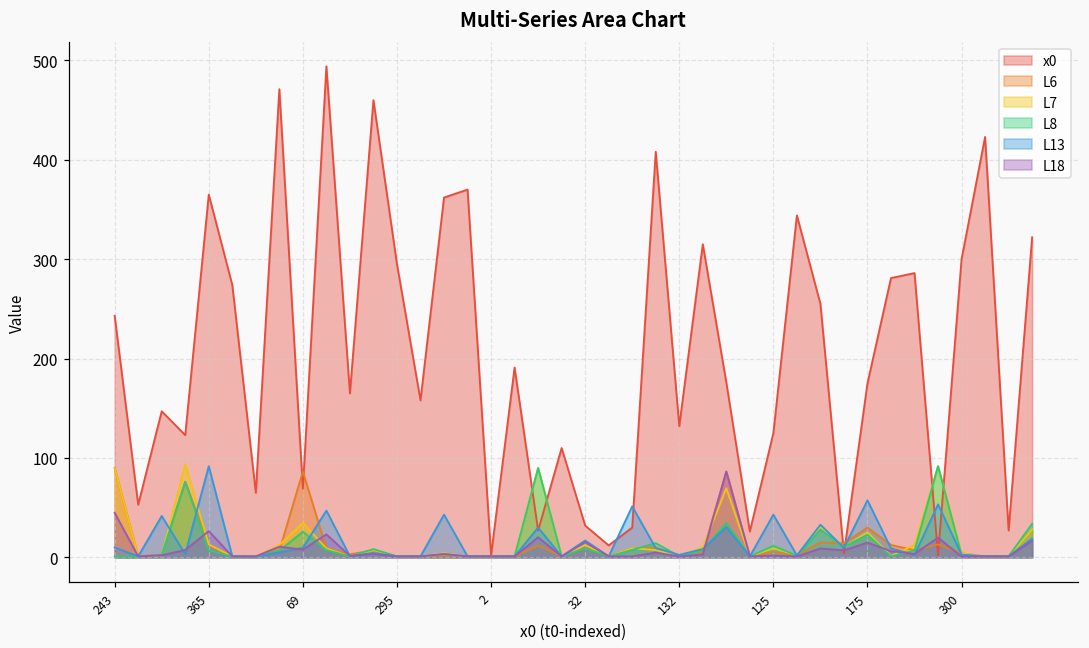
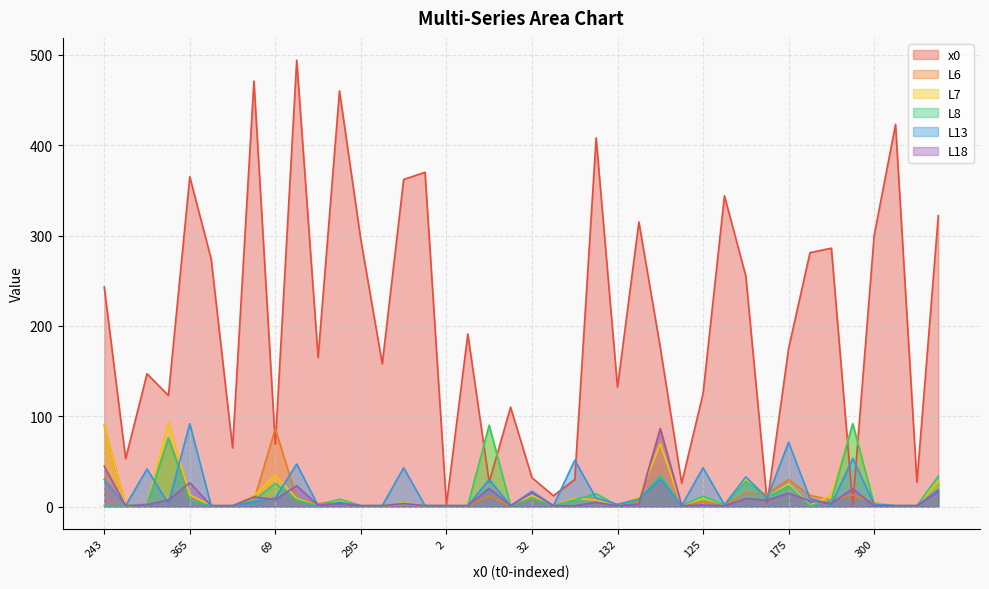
  {
    "L8": {
      "243": 0,
      "365": 10,
      "69": 30
    },
    "L13": {
-     "243": 10,
+     "243": 30,
      "365": 90,
      "125": 40,
-     "175": 60
+     "175": 70
    },
    "L18": {
      "243": 40,
      "365": 30,
      "125": 0,
      "175": 10
    }
  }
